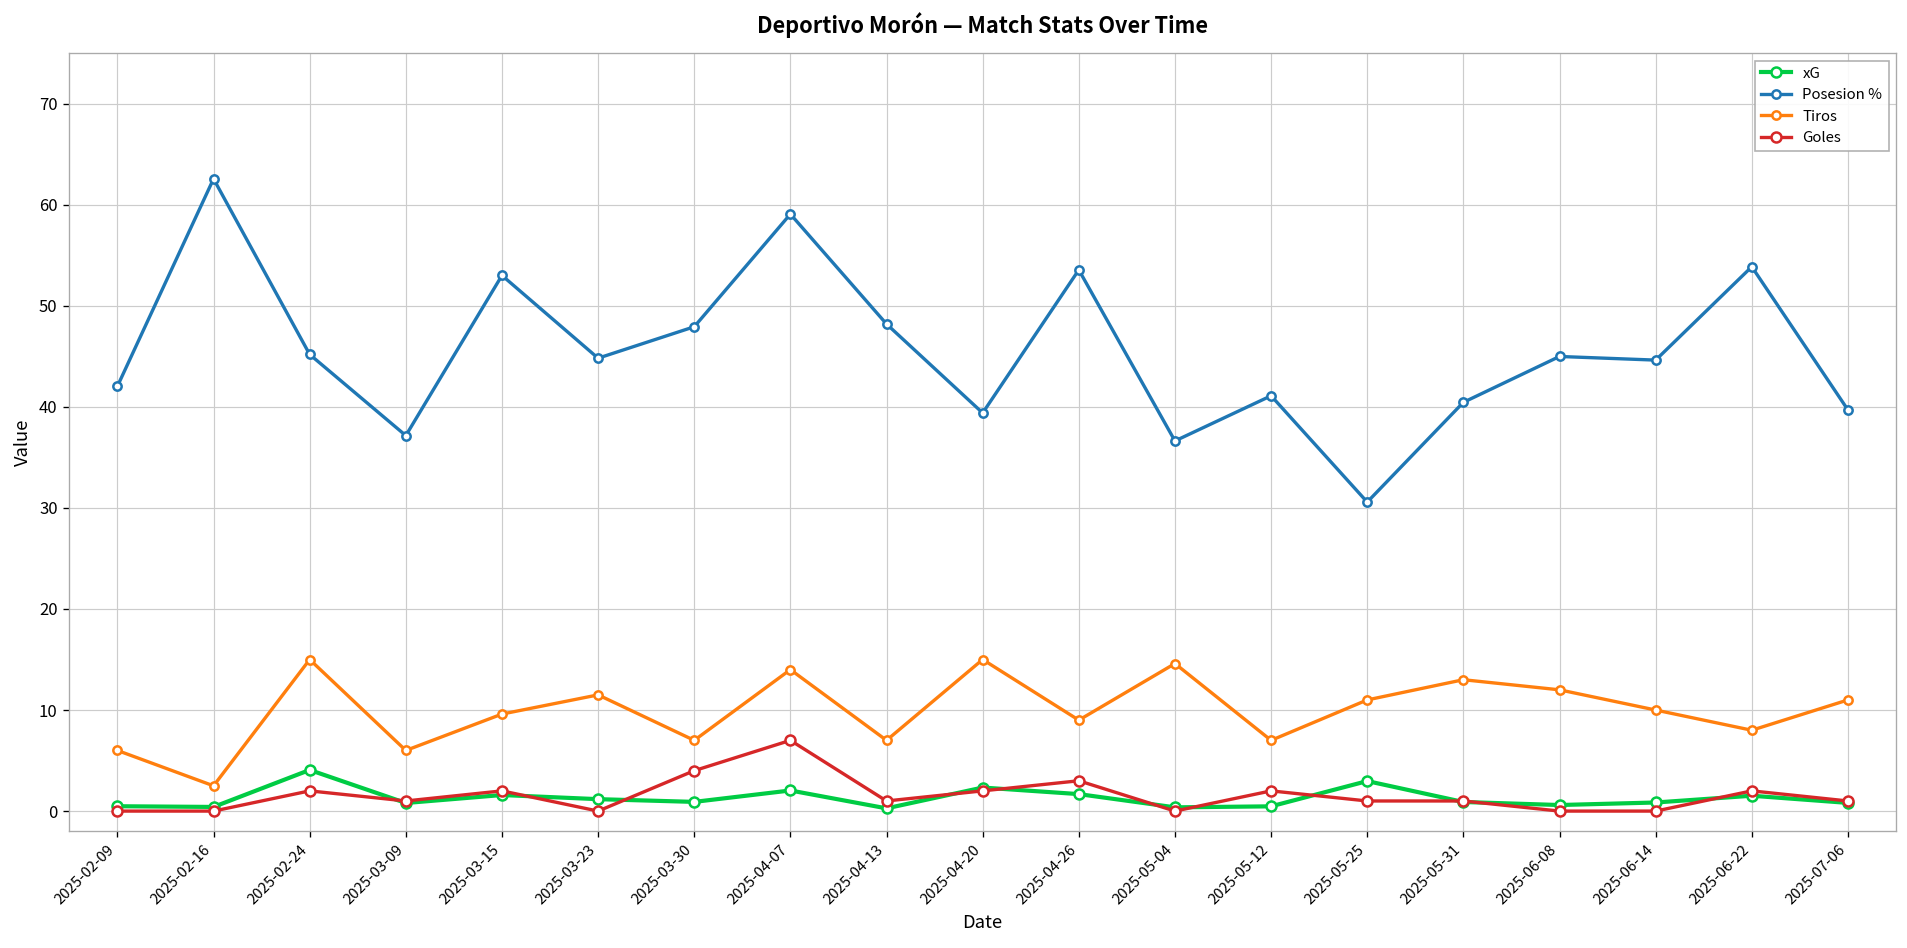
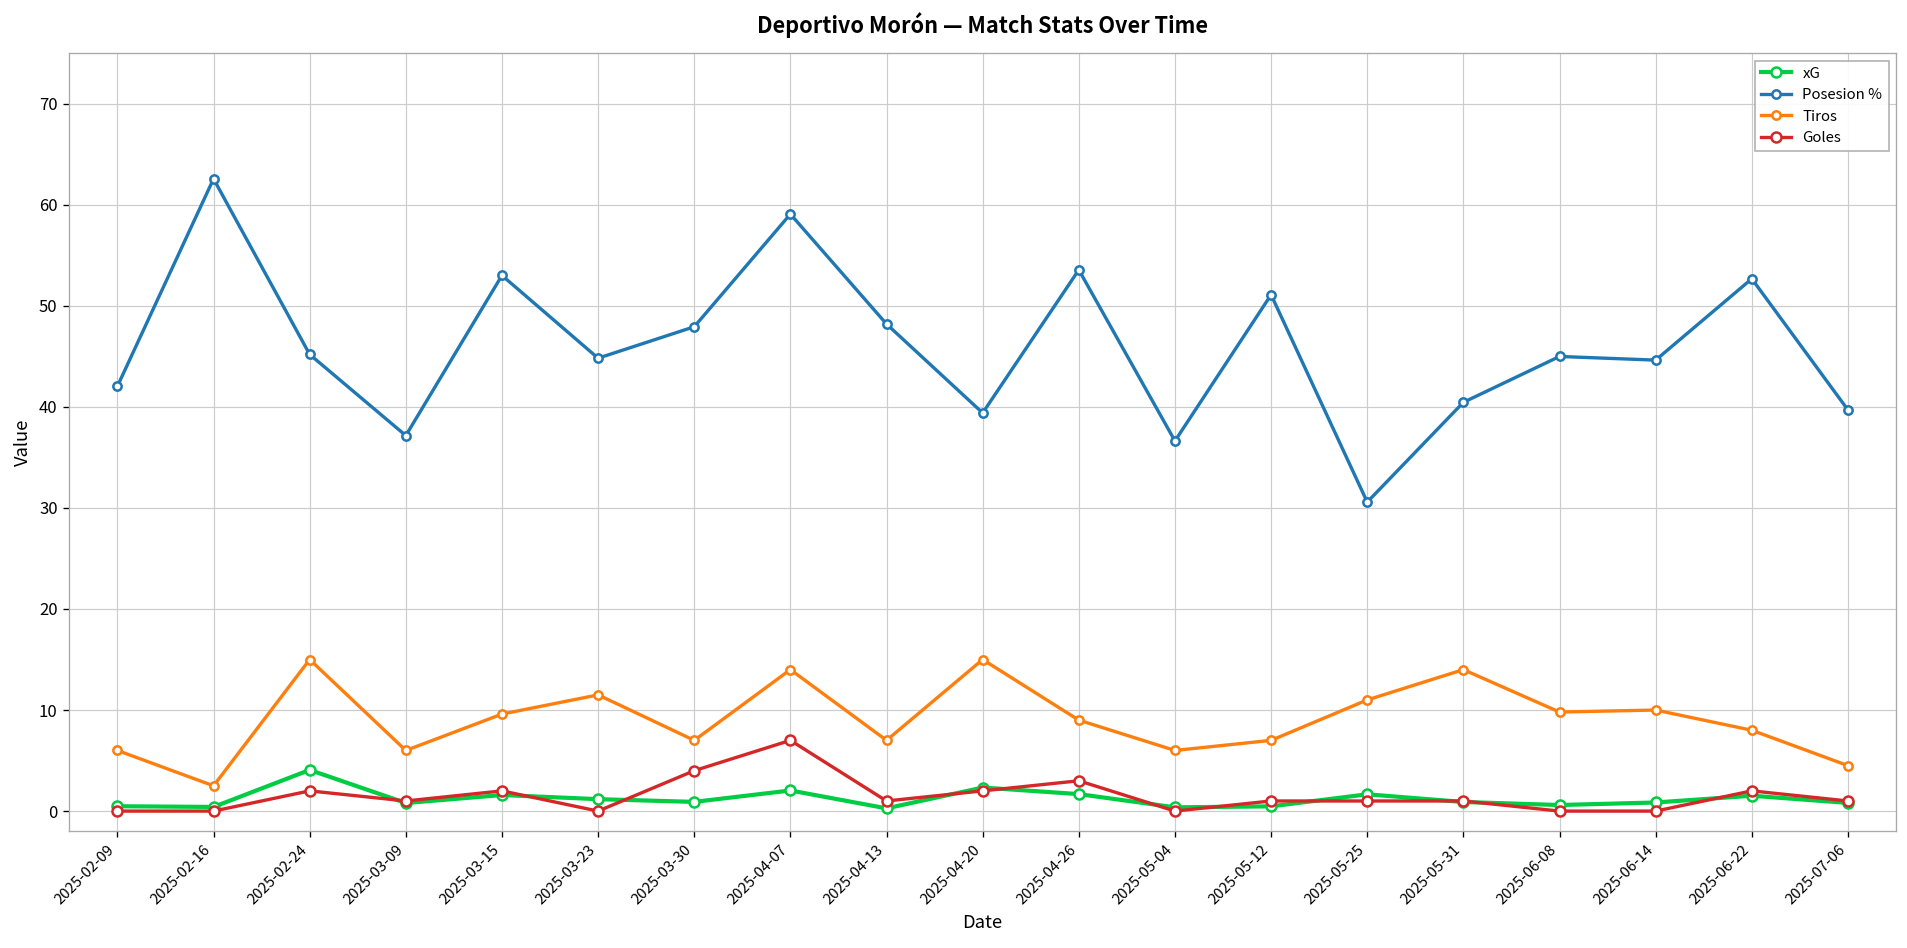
  {
    "xG": {
      "2025-02-09": 0,
      "2025-02-16": 0,
      "2025-02-24": 4,
      "2025-03-15": 2,
      "2025-03-23": 1,
      "2025-03-30": 1,
      "2025-04-07": 2,
      "2025-04-13": 0,
      "2025-04-20": 2,
      "2025-04-26": 2,
      "2025-05-04": 0,
      "2025-05-12": 0,
-     "2025-05-25": 3,
+     "2025-05-25": 2,
      "2025-06-08": 1,
      "2025-06-14": 1,
      "2025-06-22": 2
    },
    "Posesion %": {
      "2025-02-09": 42,
      "2025-02-16": 63,
      "2025-02-24": 45,
      "2025-03-09": 37,
      "2025-03-15": 53,
      "2025-03-23": 45,
      "2025-03-30": 48,
      "2025-04-07": 59,
      "2025-04-13": 48,
      "2025-04-20": 39,
      "2025-04-26": 54,
      "2025-05-04": 37,
-     "2025-05-12": 41,
+     "2025-05-12": 51,
      "2025-05-25": 31,
      "2025-05-31": 40,
      "2025-06-08": 45,
      "2025-06-14": 45,
-     "2025-06-22": 54,
+     "2025-06-22": 53,
      "2025-07-06": 40
    },
    "Tiros": {
      "2025-02-09": 6,
      "2025-02-16": 3,
      "2025-02-24": 15,
      "2025-03-09": 6,
      "2025-03-15": 10,
      "2025-03-23": 12,
      "2025-03-30": 7,
      "2025-04-07": 14,
      "2025-04-13": 7,
      "2025-04-20": 15,
      "2025-04-26": 9,
-     "2025-05-04": 15,
+     "2025-05-04": 6,
      "2025-05-12": 7,
      "2025-05-25": 11,
-     "2025-05-31": 13,
-     "2025-06-08": 12,
+     "2025-05-31": 14,
+     "2025-06-08": 10,
      "2025-06-14": 10,
      "2025-06-22": 8,
-     "2025-07-06": 11
+     "2025-07-06": 5
    },
    "Goles": {
      "2025-02-09": 0,
      "2025-02-16": 0,
      "2025-02-24": 2,
      "2025-03-15": 2,
      "2025-03-23": 0,
      "2025-03-30": 4,
      "2025-04-07": 7,
      "2025-04-13": 1,
      "2025-04-20": 2,
      "2025-04-26": 3,
      "2025-05-04": 0,
-     "2025-05-12": 2,
+     "2025-05-12": 1,
      "2025-05-25": 1,
      "2025-06-08": 0,
      "2025-06-14": 0,
      "2025-06-22": 2
    }
  }
